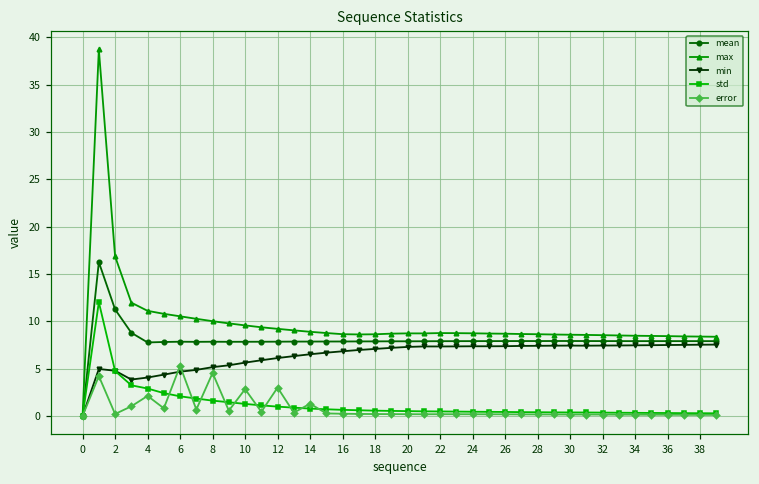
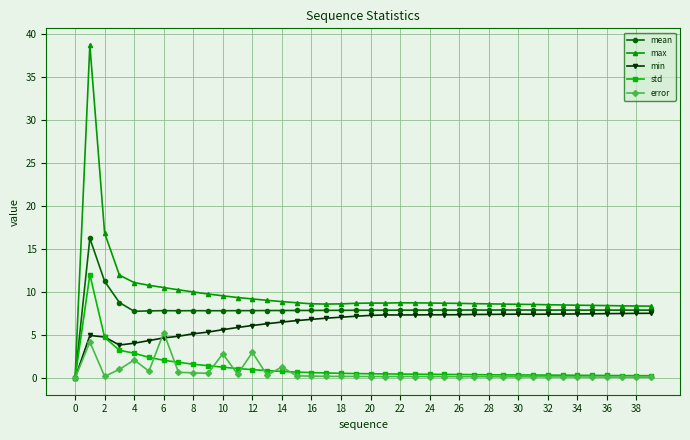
  {
    "error": {
      "2": 0,
      "4": 2,
      "6": 5,
-     "8": 5,
+     "8": 1,
      "10": 3,
      "12": 3,
      "14": 1,
      "16": 0,
      "18": 0,
      "20": 0,
      "22": 0
    }
  }
